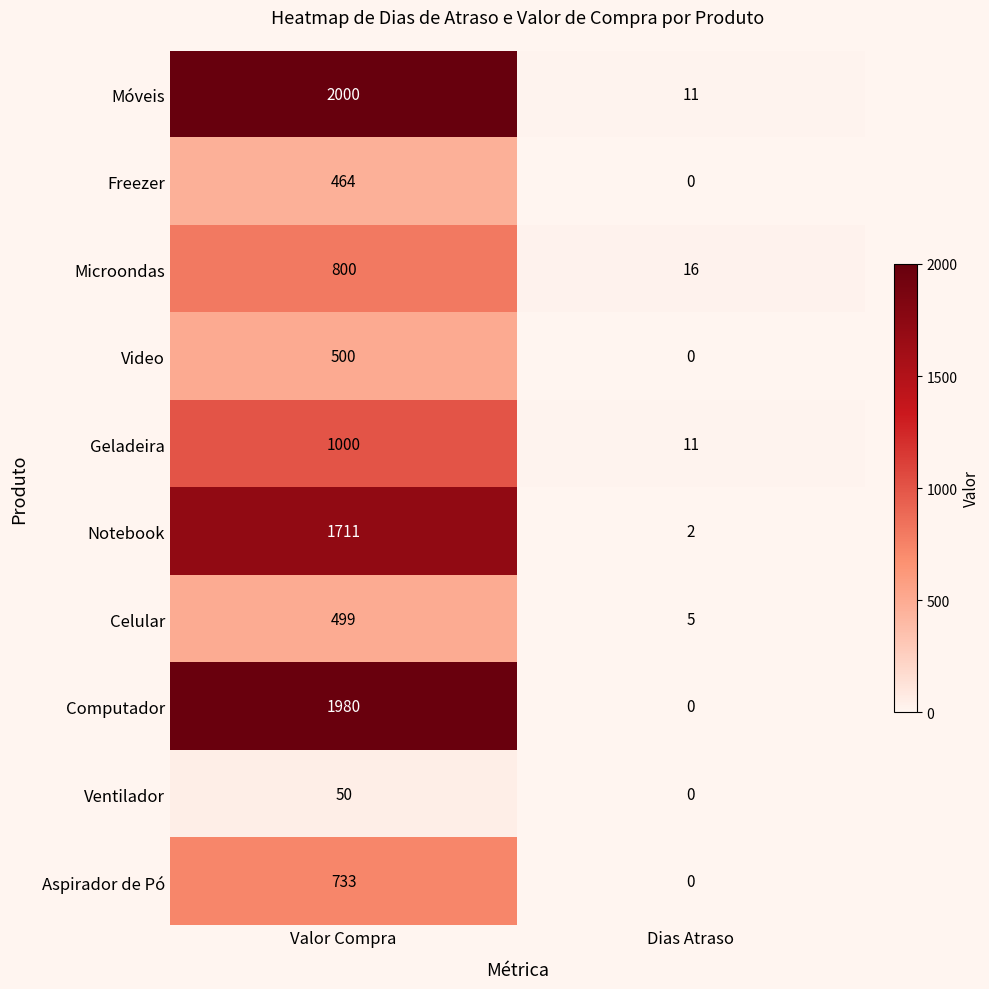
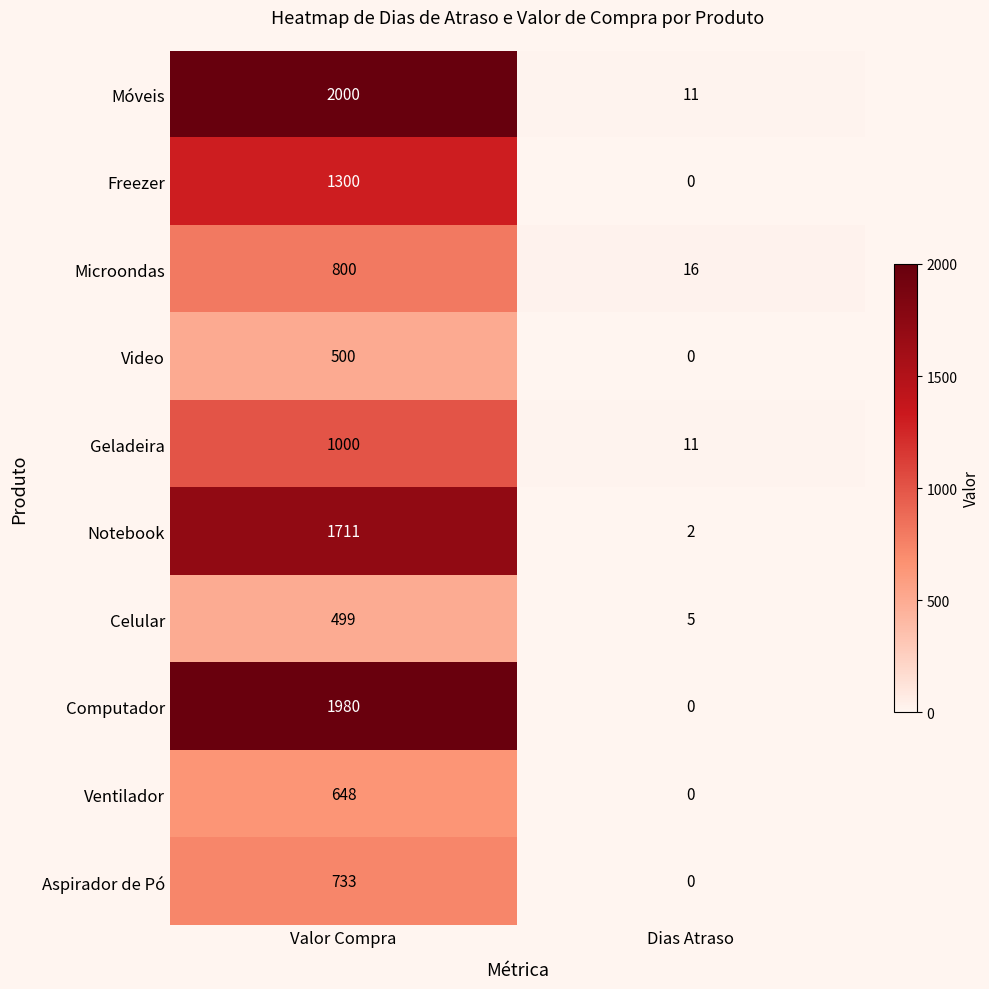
  {
    "Móveis": {
      "Valor Compra": 2000,
      "Dias Atraso": 11
    },
    "Freezer": {
-     "Valor Compra": 464,
+     "Valor Compra": 1300,
      "Dias Atraso": 0
    },
    "Microondas": {
      "Valor Compra": 800,
      "Dias Atraso": 16
    },
    "Video": {
      "Valor Compra": 500,
      "Dias Atraso": 0
    },
    "Geladeira": {
      "Valor Compra": 1000,
      "Dias Atraso": 11
    },
    "Notebook": {
      "Valor Compra": 1711,
      "Dias Atraso": 2
    },
    "Celular": {
      "Valor Compra": 499,
      "Dias Atraso": 5
    },
    "Computador": {
      "Valor Compra": 1980,
      "Dias Atraso": 0
    },
    "Ventilador": {
-     "Valor Compra": 50,
+     "Valor Compra": 648,
      "Dias Atraso": 0
    },
    "Aspirador de Pó": {
      "Valor Compra": 733,
      "Dias Atraso": 0
    }
  }
